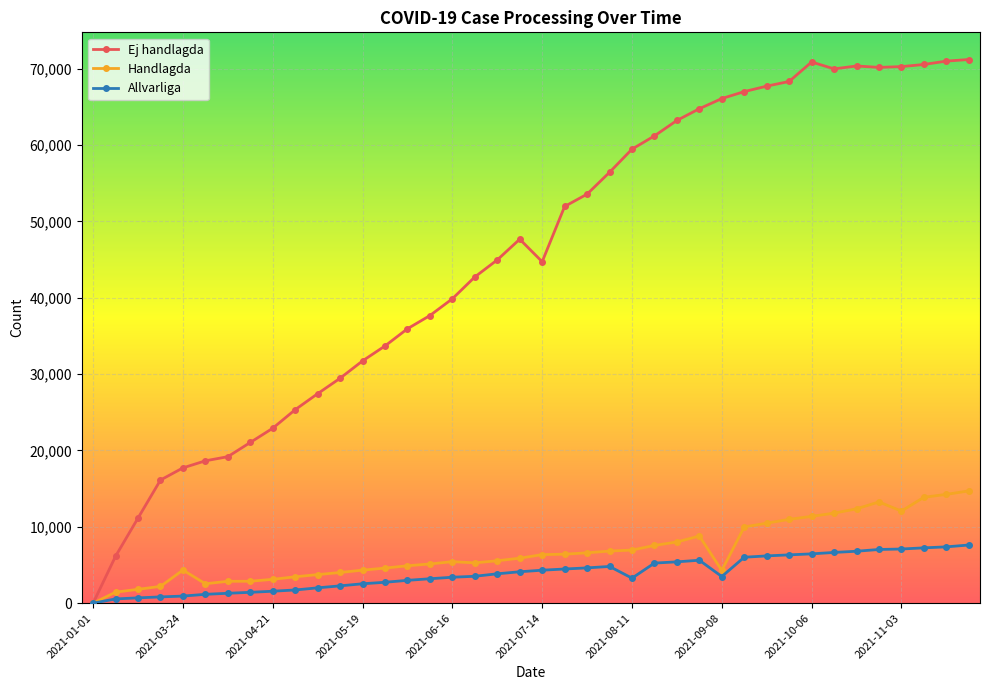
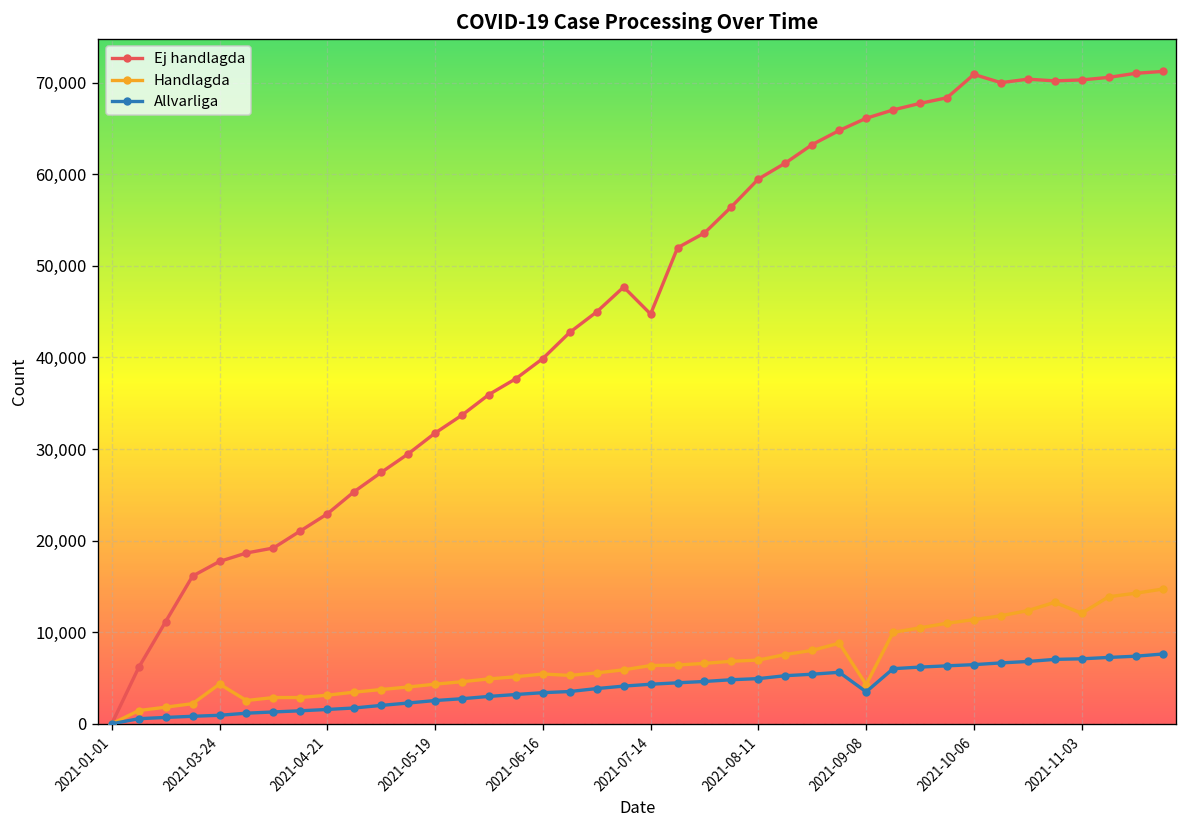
  {
    "Ej handlagda": {
      "2021-03-24": "18,000",
      "2021-04-21": "23,000",
      "2021-05-19": "32,000",
      "2021-06-16": "40,000",
      "2021-07-14": "45,000",
      "2021-08-11": "59,000",
      "2021-09-08": "66,000",
      "2021-10-06": "71,000",
      "2021-11-03": "70,000"
    },
    "Handlagda": {
      "2021-03-24": "4,000",
      "2021-04-21": "3,000",
      "2021-05-19": "4,000",
      "2021-06-16": "5,000",
      "2021-07-14": "6,000",
      "2021-08-11": "7,000",
      "2021-09-08": "4,000",
      "2021-10-06": "11,000",
      "2021-11-03": "12,000"
    },
    "Allvarliga": {
      "2021-03-24": "1,000",
      "2021-04-21": "2,000",
      "2021-05-19": "3,000",
      "2021-06-16": "3,000",
      "2021-07-14": "4,000",
-     "2021-08-11": "3,000",
+     "2021-08-11": "5,000",
      "2021-09-08": "3,000",
      "2021-10-06": "6,000",
      "2021-11-03": "7,000"
    }
  }
